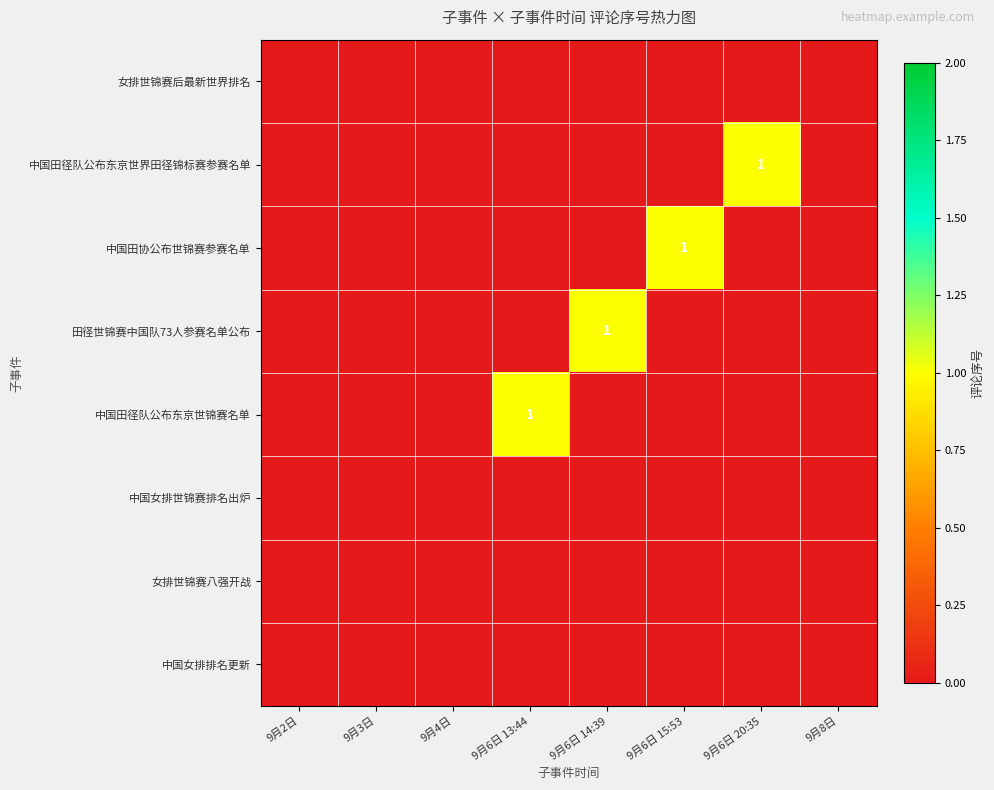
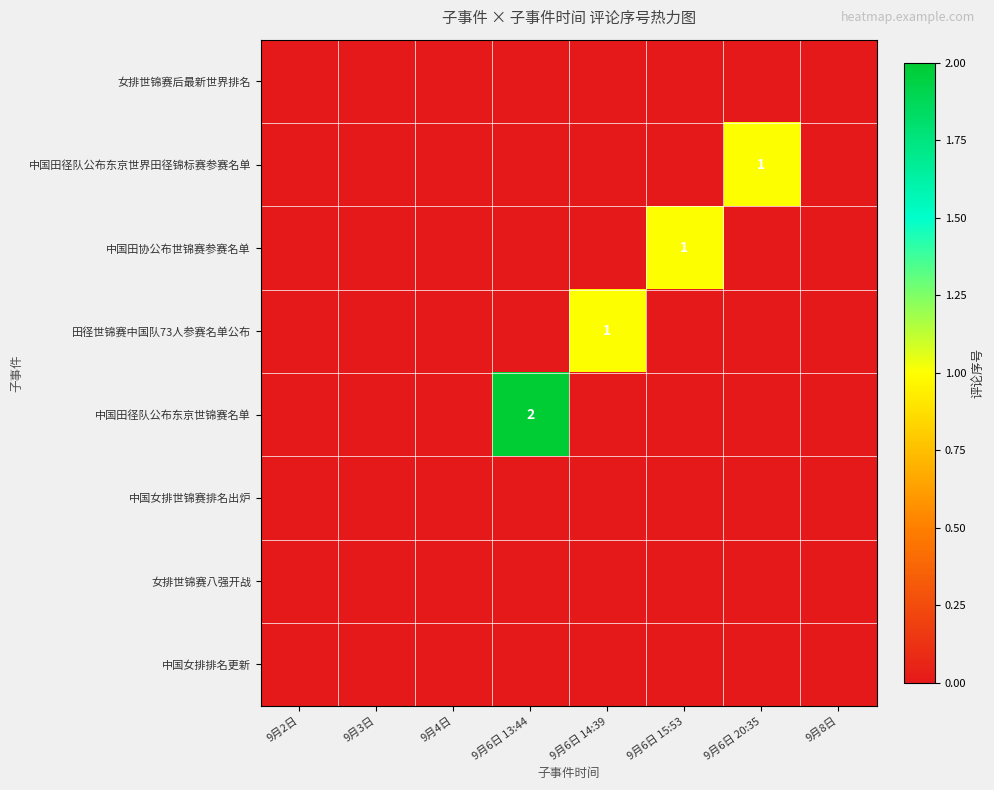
  {
    "中国田径队公布东京世界田径锦标赛参赛名单": {
      "9月6日 20:35": 1
    },
    "中国田协公布世锦赛参赛名单": {
      "9月6日 15:53": 1
    },
    "田径世锦赛中国队73人参赛名单公布": {
      "9月6日 14:39": 1
    },
    "中国田径队公布东京世锦赛名单": {
-     "9月6日 13:44": 1
+     "9月6日 13:44": 2
    }
  }
